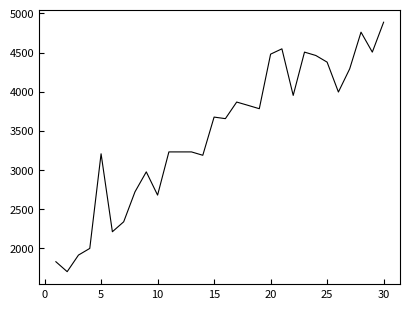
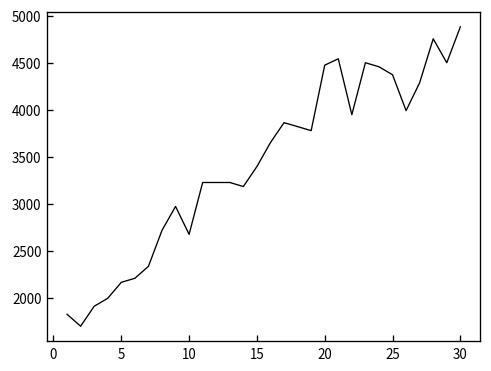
  {
-   "5": 3200,
+   "5": 2200,
    "10": 2700,
-   "15": 3700,
+   "15": 3400,
    "20": 4500,
    "25": 4400,
    "30": 4900
  }
